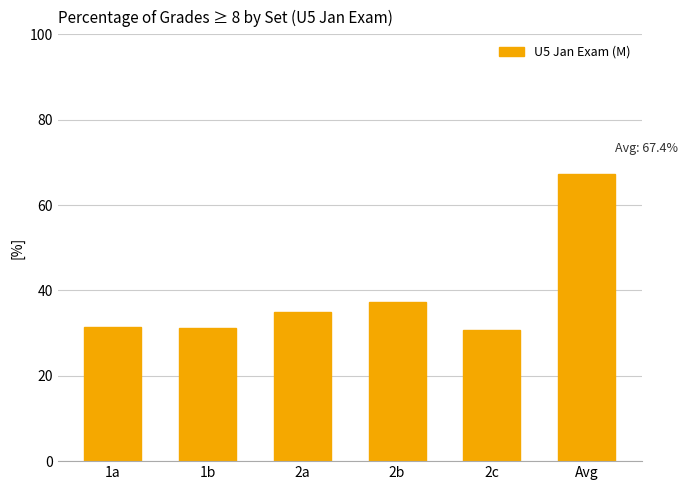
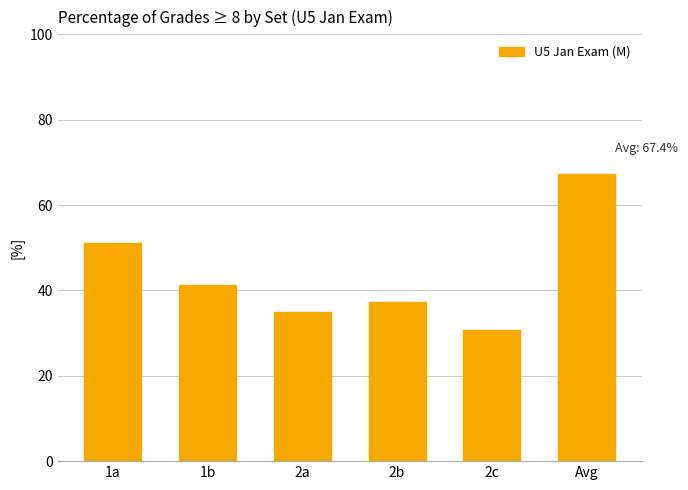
  {
-   "1a": 31,
-   "1b": 31,
+   "1a": 51,
+   "1b": 41,
    "2a": 35,
    "2b": 37,
    "2c": 31,
    "Avg": 67
  }
